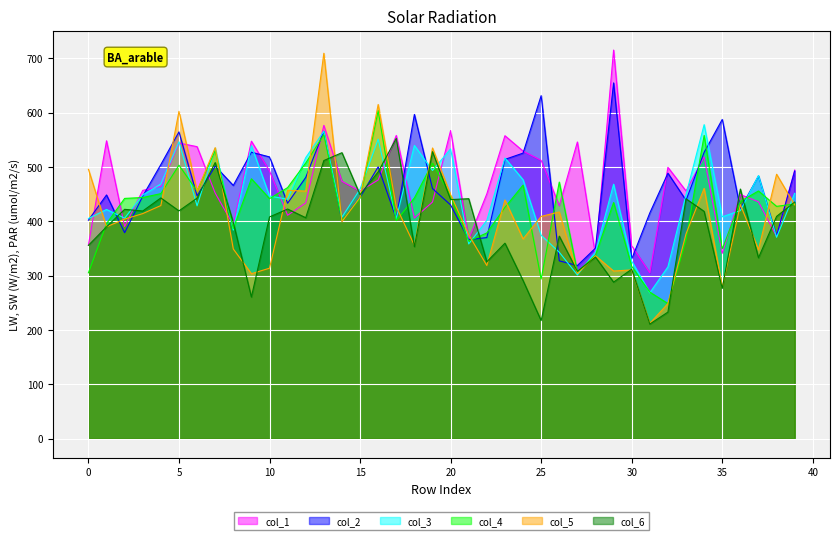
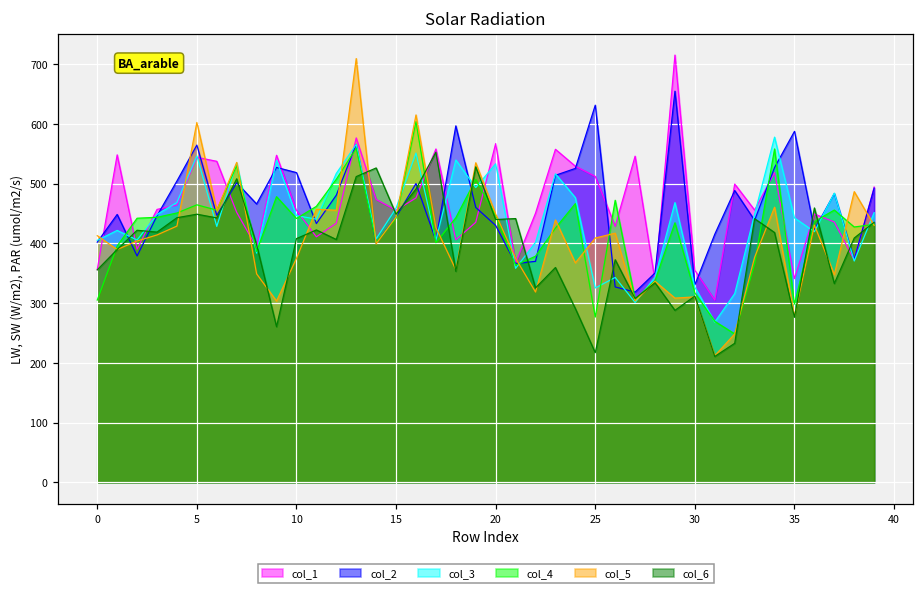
  {
    "col_1": {
-     "10": 490,
+     "10": 460,
      "20": 570,
      "25": 510,
      "30": 350,
      "35": 340
    },
    "col_2": {
      "5": 560,
      "10": 520,
      "20": 430,
      "25": 630,
      "35": 590
    },
    "col_3": {
      "10": 450,
      "20": 530,
-     "25": 370,
-     "35": 410
+     "25": 330,
+     "35": 440
    },
    "col_4": {
      "0": 310,
-     "5": 500,
+     "5": 460,
      "10": 440,
-     "25": 290,
+     "25": 280,
      "30": 320,
-     "35": 350
+     "35": 300
    },
    "col_5": {
-     "0": 500,
+     "0": 410,
      "5": 600,
-     "10": 310,
+     "10": 370,
      "25": 410
    },
    "col_6": {
-     "5": 420,
+     "5": 450,
      "10": 410,
      "20": 440,
      "25": 220
    }
  }
